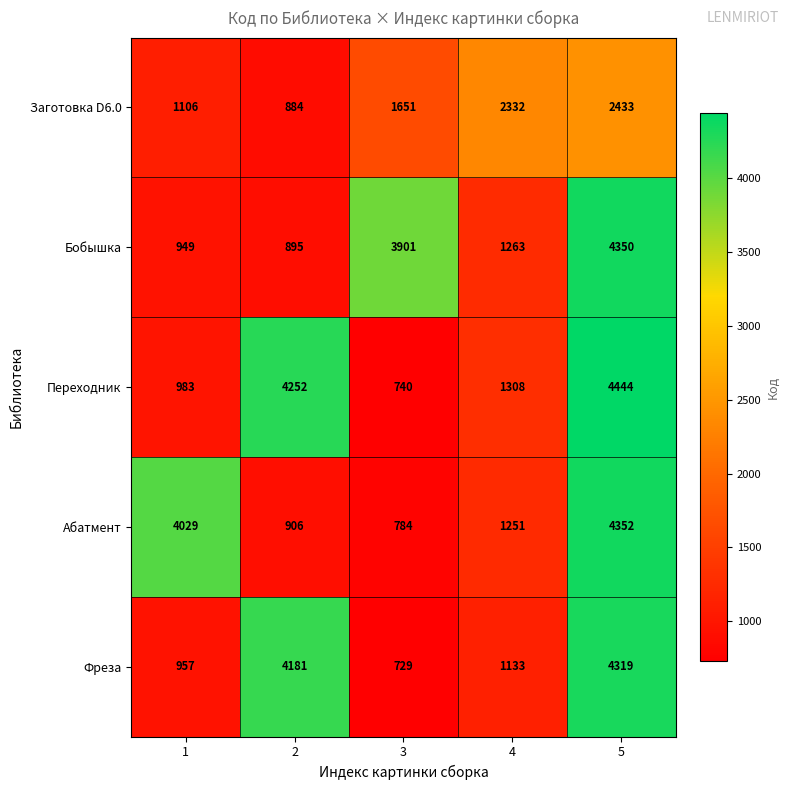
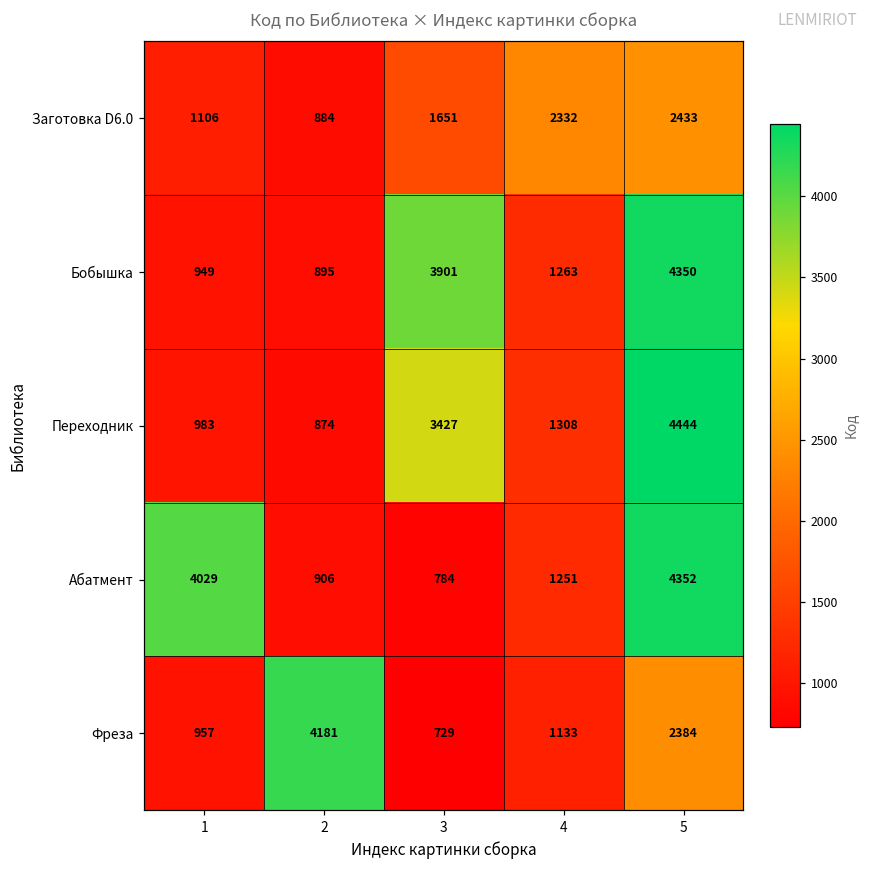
  {
    "Заготовка D6.0": {
      "1": 1106,
      "2": 884,
      "3": 1651,
      "4": 2332,
      "5": 2433
    },
    "Бобышка": {
      "1": 949,
      "2": 895,
      "3": 3901,
      "4": 1263,
      "5": 4350
    },
    "Переходник": {
      "1": 983,
-     "2": 4252,
-     "3": 740,
+     "2": 874,
+     "3": 3427,
      "4": 1308,
      "5": 4444
    },
    "Абатмент": {
      "1": 4029,
      "2": 906,
      "3": 784,
      "4": 1251,
      "5": 4352
    },
    "Фреза": {
      "1": 957,
      "2": 4181,
      "3": 729,
      "4": 1133,
-     "5": 4319
+     "5": 2384
    }
  }
